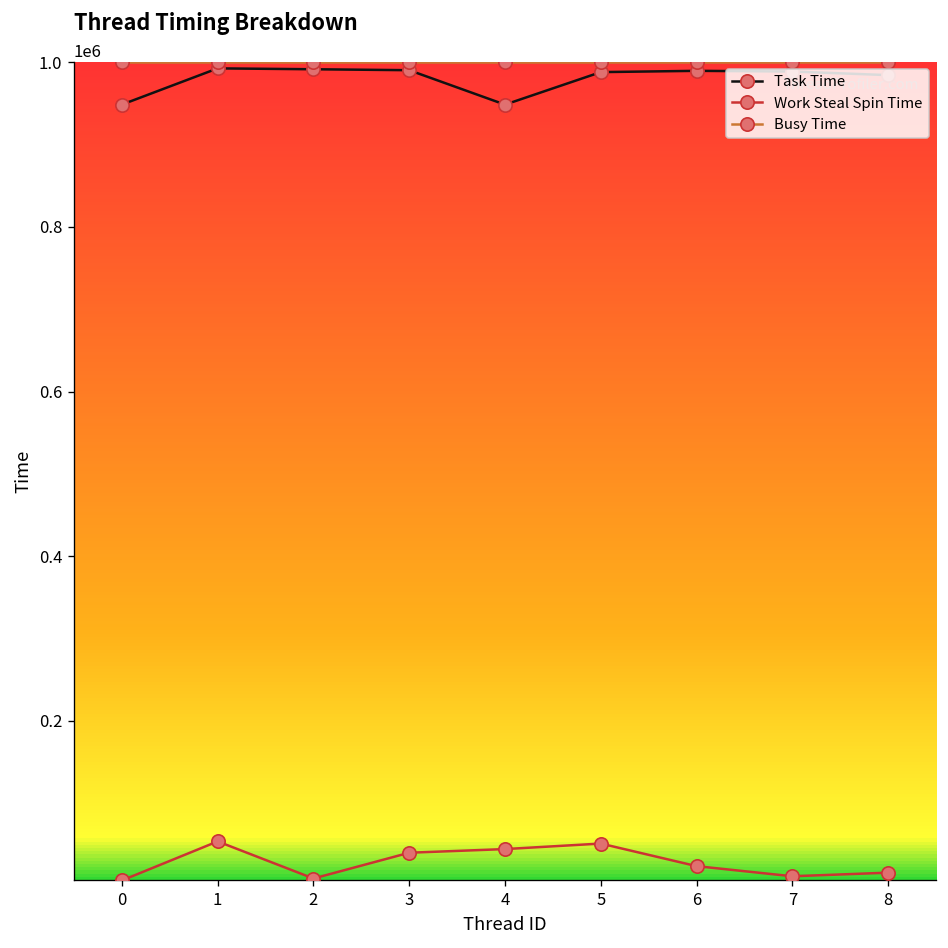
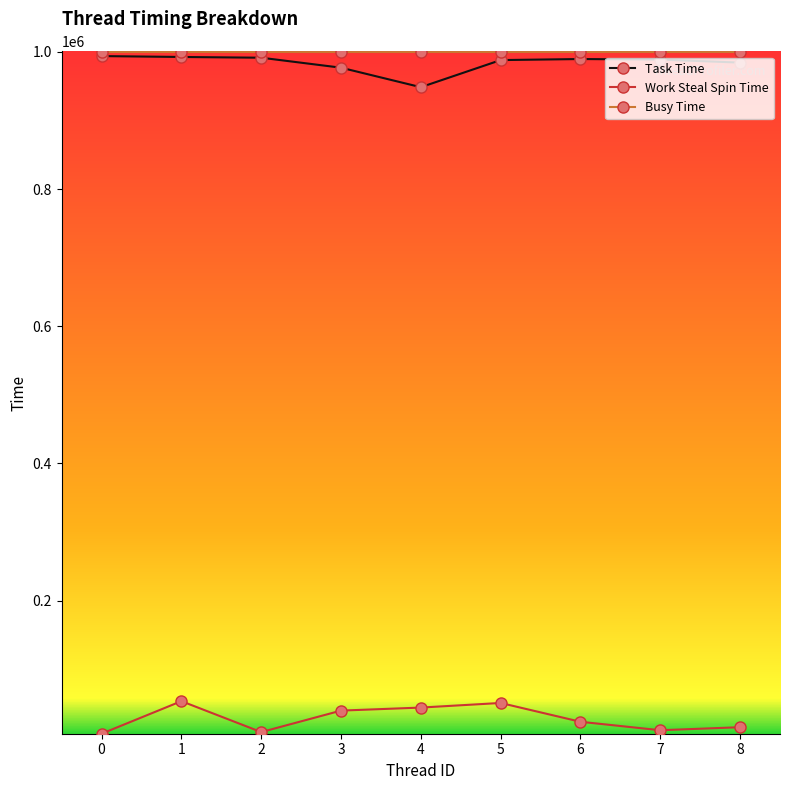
  {
    "Task Time": {
-     "0": 950000,
+     "0": 990000,
      "1": 990000,
      "2": 990000,
-     "3": 990000,
+     "3": 980000,
      "4": 950000,
      "5": 990000,
      "6": 990000
    },
    "Work Steal Spin Time": {
      "0": 10000,
      "1": 50000,
      "2": 10000,
      "3": 40000,
      "4": 40000,
      "5": 50000,
      "6": 20000,
      "7": 10000,
      "8": 20000
    },
    "Busy Time": {
      "0": 1000000,
      "1": 1000000,
      "2": 1000000,
      "3": 1000000,
      "4": 1000000,
      "5": 1000000,
      "6": 1000000,
      "7": 1000000,
      "8": 1000000
    }
  }
